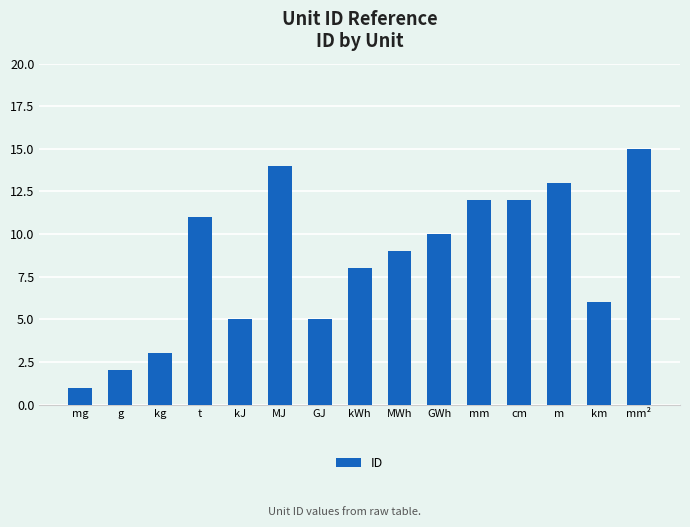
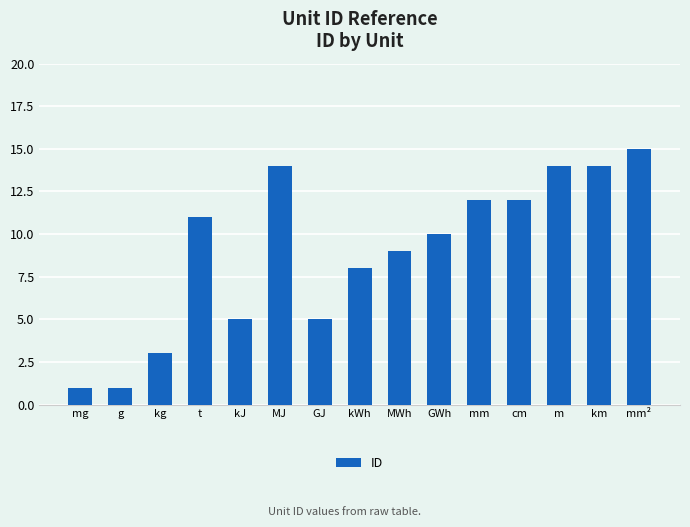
  {
    "mg": 1,
-   "g": 2,
+   "g": 1,
    "kg": 3,
    "t": 11,
    "kJ": 5,
    "MJ": 14,
    "GJ": 5,
    "kWh": 8,
    "MWh": 9,
    "GWh": 10,
    "mm": 12,
    "cm": 12,
-   "m": 13,
-   "km": 6,
+   "m": 14,
+   "km": 14,
    "mm²": 15
  }
